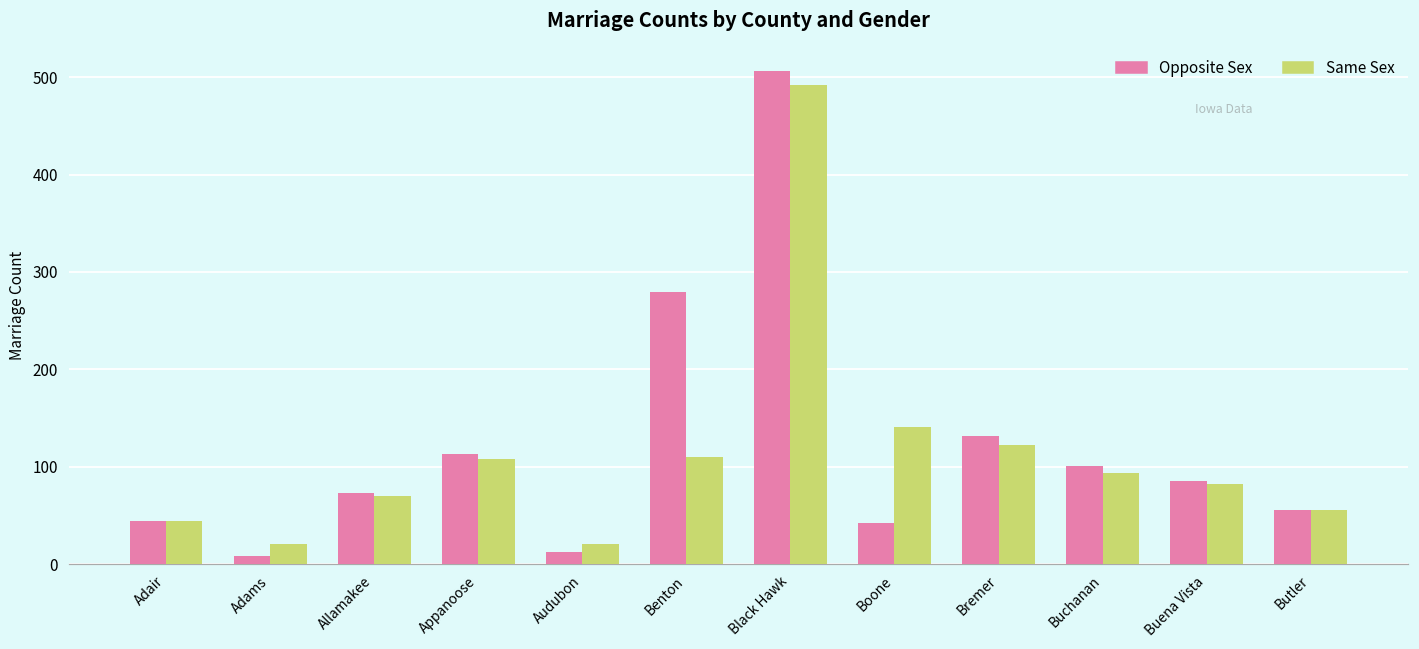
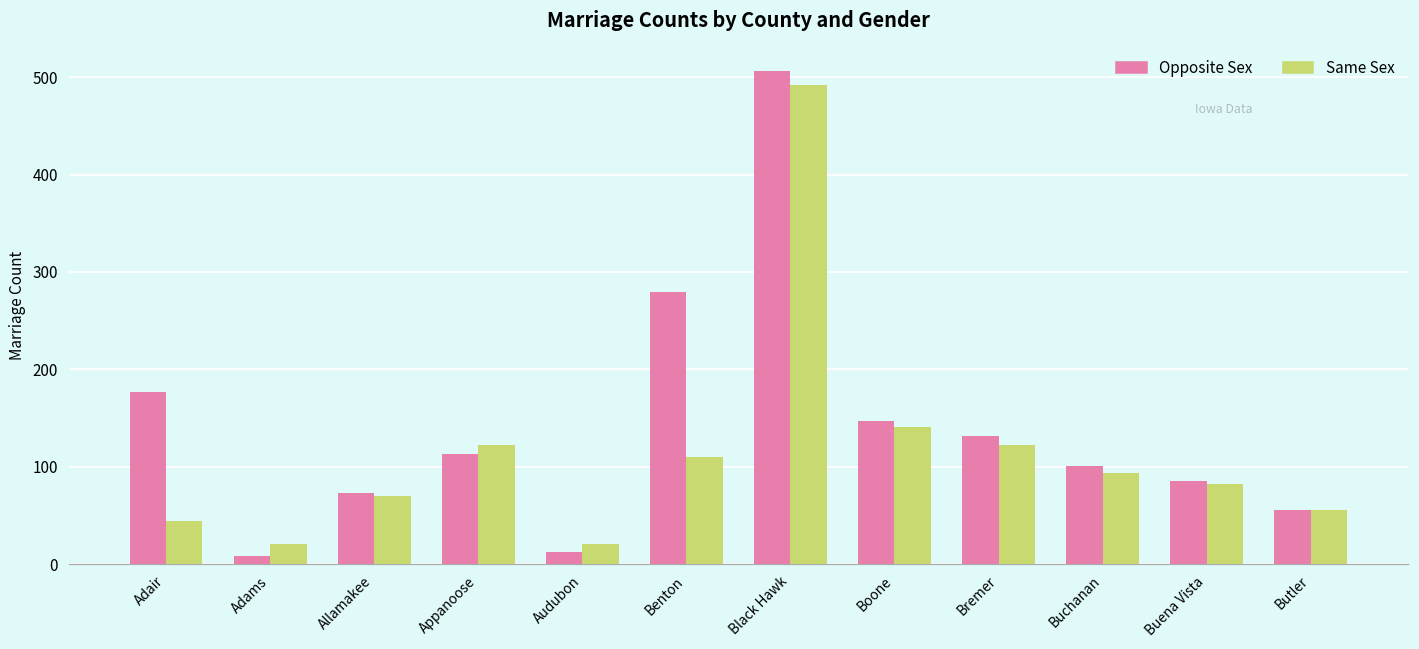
  {
    "Opposite Sex": {
-     "Adair": 40,
+     "Adair": 180,
      "Adams": 10,
      "Allamakee": 70,
      "Appanoose": 110,
      "Audubon": 10,
      "Benton": 280,
      "Black Hawk": 510,
-     "Boone": 40,
+     "Boone": 150,
      "Bremer": 130,
      "Buchanan": 100,
      "Buena Vista": 90,
      "Butler": 60
    },
    "Same Sex": {
      "Adair": 40,
      "Adams": 20,
      "Allamakee": 70,
-     "Appanoose": 110,
+     "Appanoose": 120,
      "Audubon": 20,
      "Benton": 110,
      "Black Hawk": 490,
      "Boone": 140,
      "Bremer": 120,
      "Buchanan": 90,
      "Buena Vista": 80,
      "Butler": 60
    }
  }
